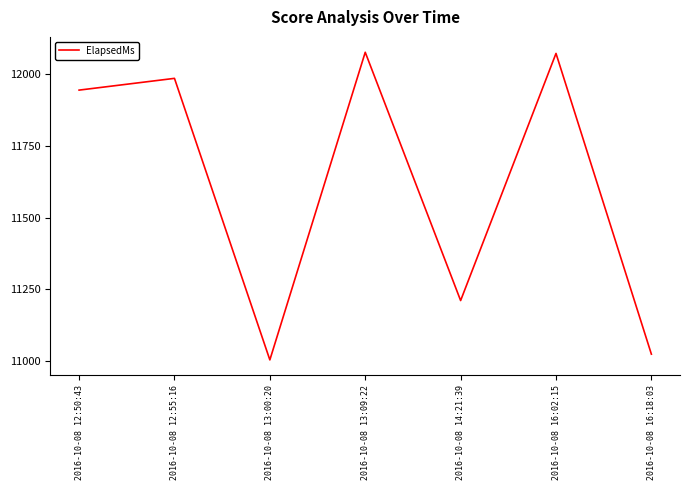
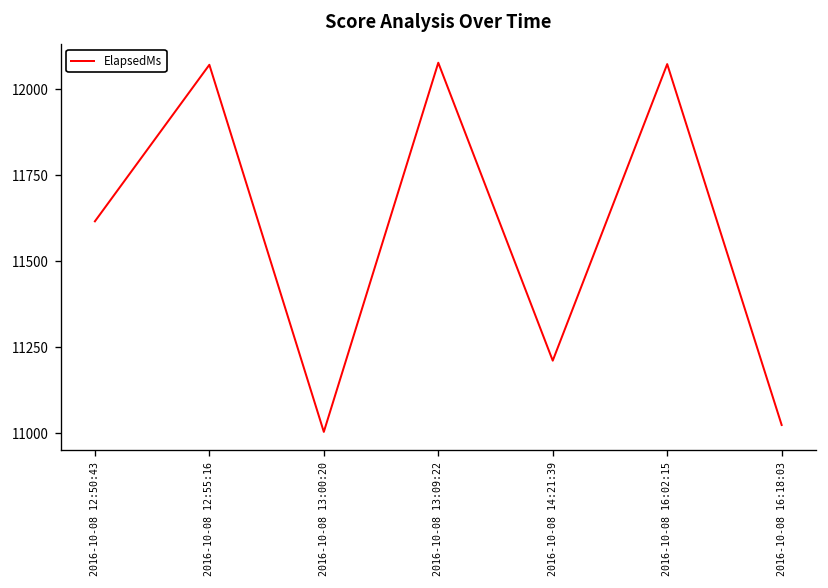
  {
-   "2016-10-08 12:50:43": 11950,
-   "2016-10-08 12:55:16": 11990,
+   "2016-10-08 12:50:43": 11620,
+   "2016-10-08 12:55:16": 12070,
    "2016-10-08 13:00:20": 11000,
    "2016-10-08 13:09:22": 12080,
    "2016-10-08 14:21:39": 11210,
    "2016-10-08 16:02:15": 12070,
    "2016-10-08 16:18:03": 11020
  }
